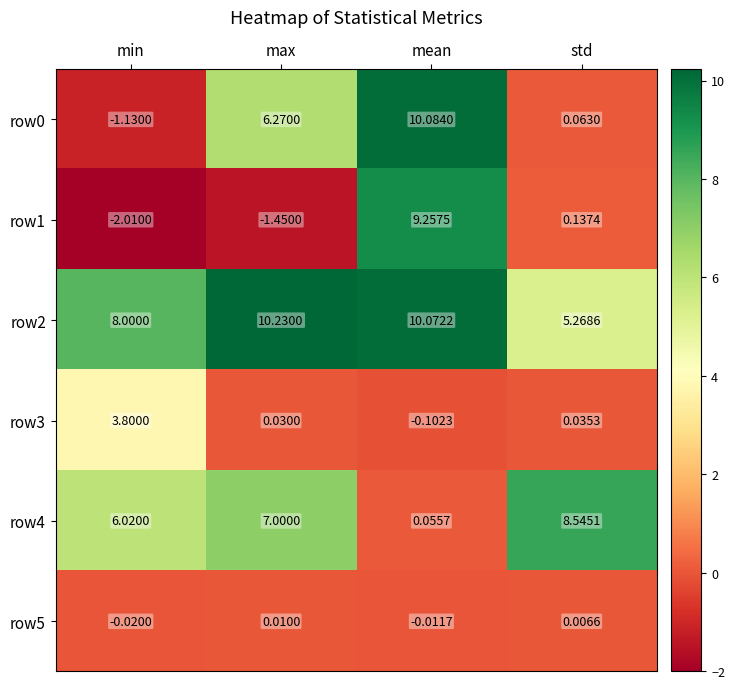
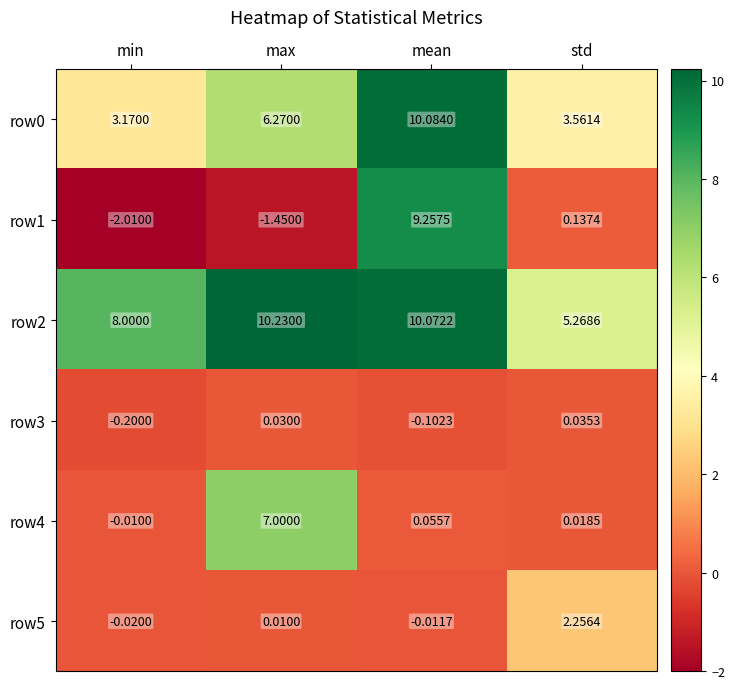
  {
    "row0": {
-     "min": -1.1300,
-     "std": 0.0630
+     "min": 3.1700,
+     "std": 3.5614
    },
    "row3": {
-     "min": 3.8000
+     "min": -0.2000
    },
    "row4": {
-     "min": 6.0200,
-     "std": 8.5451
+     "min": -0.0100,
+     "std": 0.0185
    },
    "row5": {
-     "std": 0.0066
+     "std": 2.2564
    }
  }
